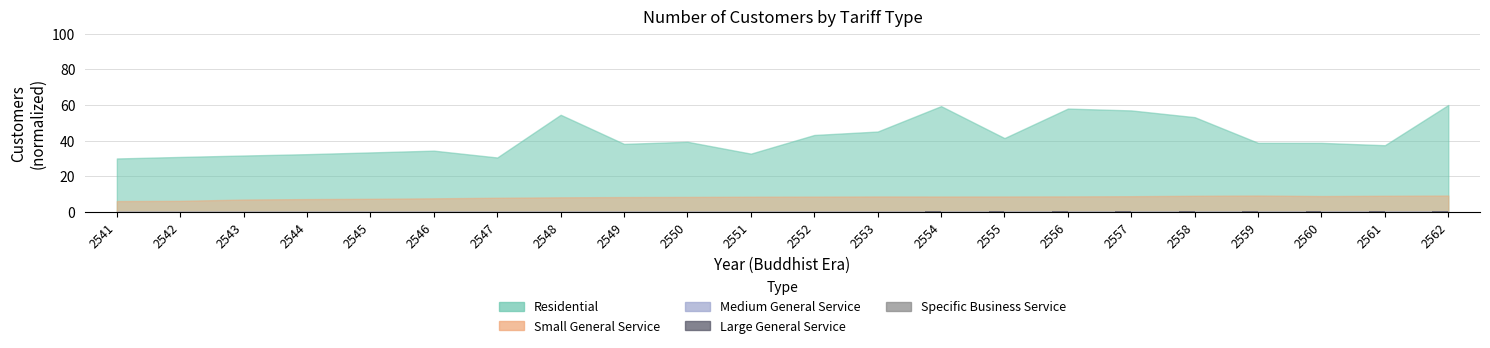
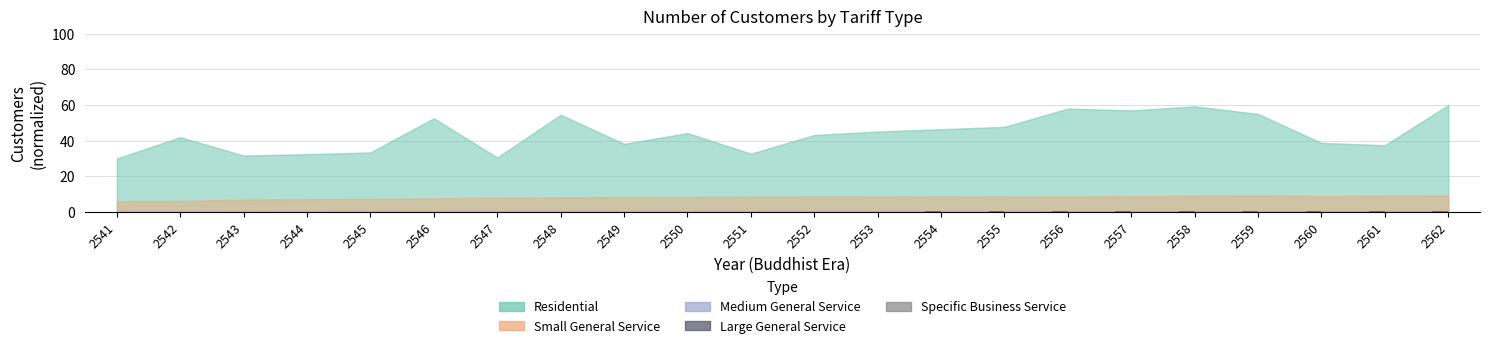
  {
    "Residential": {
      "2541": 30,
-     "2542": 31,
+     "2542": 42,
      "2543": 32,
      "2544": 32,
      "2545": 33,
-     "2546": 34,
+     "2546": 53,
      "2547": 31,
      "2548": 55,
      "2549": 38,
-     "2550": 39,
+     "2550": 44,
      "2551": 33,
      "2552": 43,
      "2553": 45,
-     "2554": 59,
-     "2555": 41,
+     "2554": 46,
+     "2555": 48,
      "2556": 58,
      "2557": 57,
-     "2558": 53,
-     "2559": 39,
+     "2558": 59,
+     "2559": 55,
      "2560": 39,
      "2561": 37,
      "2562": 60
    },
    "Small General Service": {
      "2541": 6,
      "2542": 6,
      "2543": 7,
      "2544": 7,
      "2545": 7,
      "2546": 8,
      "2547": 8,
      "2548": 8,
      "2549": 8,
      "2550": 9,
      "2551": 9,
      "2552": 9,
      "2553": 9,
      "2554": 9,
      "2555": 9,
      "2556": 9,
      "2557": 9,
      "2558": 9,
      "2559": 9,
      "2560": 9,
      "2561": 9,
      "2562": 9
    }
  }
